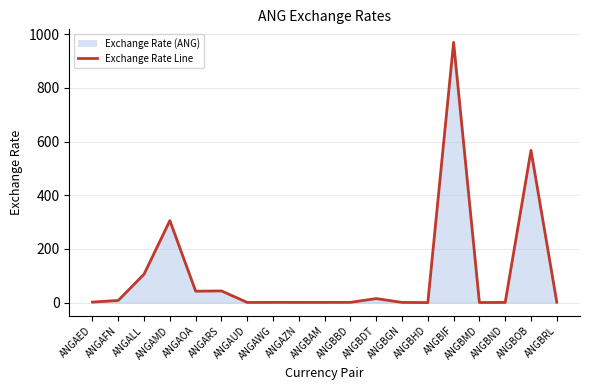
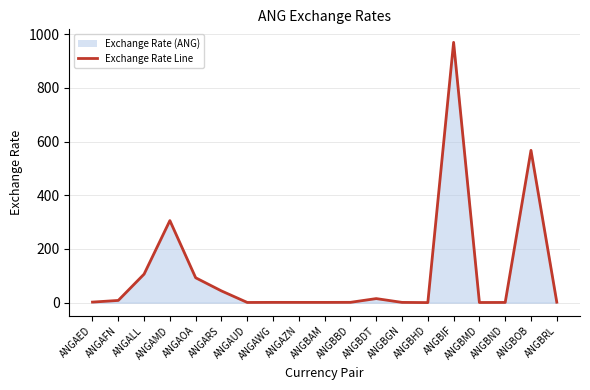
  {
    "ANGAED": 0,
    "ANGAFN": 10,
    "ANGALL": 110,
    "ANGAMD": 310,
-   "ANGAOA": 40,
+   "ANGAOA": 90,
    "ANGARS": 40,
    "ANGAUD": 0,
    "ANGAWG": 0,
    "ANGAZN": 0,
    "ANGBAM": 0,
    "ANGBBD": 0,
    "ANGBDT": 20,
    "ANGBGN": 0,
    "ANGBHD": 0,
    "ANGBIF": 970,
    "ANGBMD": 0,
    "ANGBND": 0,
    "ANGBOB": 570,
    "ANGBRL": 0
  }
